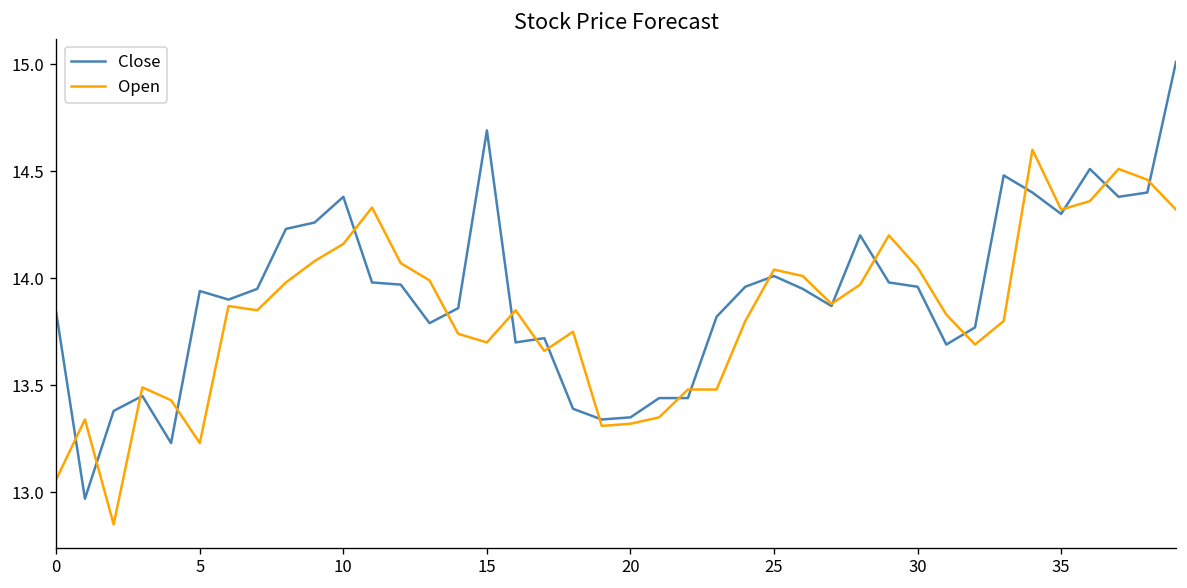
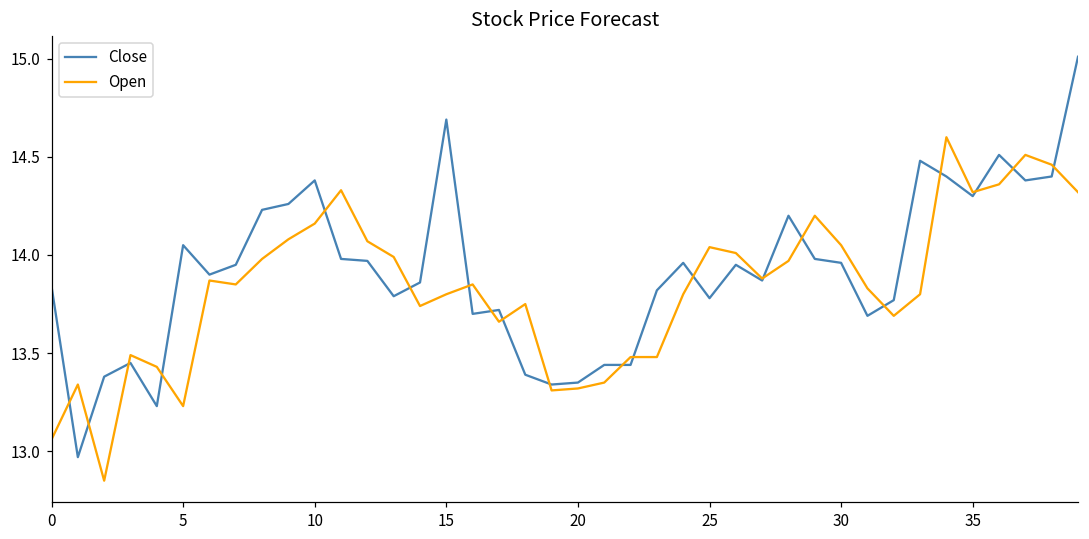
  {
    "Close": {
      "0": 13.84,
-     "5": 13.94,
+     "5": 14.05,
      "10": 14.38,
      "15": 14.69,
      "20": 13.35,
-     "25": 14.01,
+     "25": 13.78,
      "30": 13.96,
      "35": 14.30
    },
    "Open": {
      "0": 13.06,
      "5": 13.23,
      "10": 14.16,
-     "15": 13.7,
+     "15": 13.8,
      "20": 13.32,
      "25": 14.04,
      "30": 14.05,
      "35": 14.32
    }
  }
